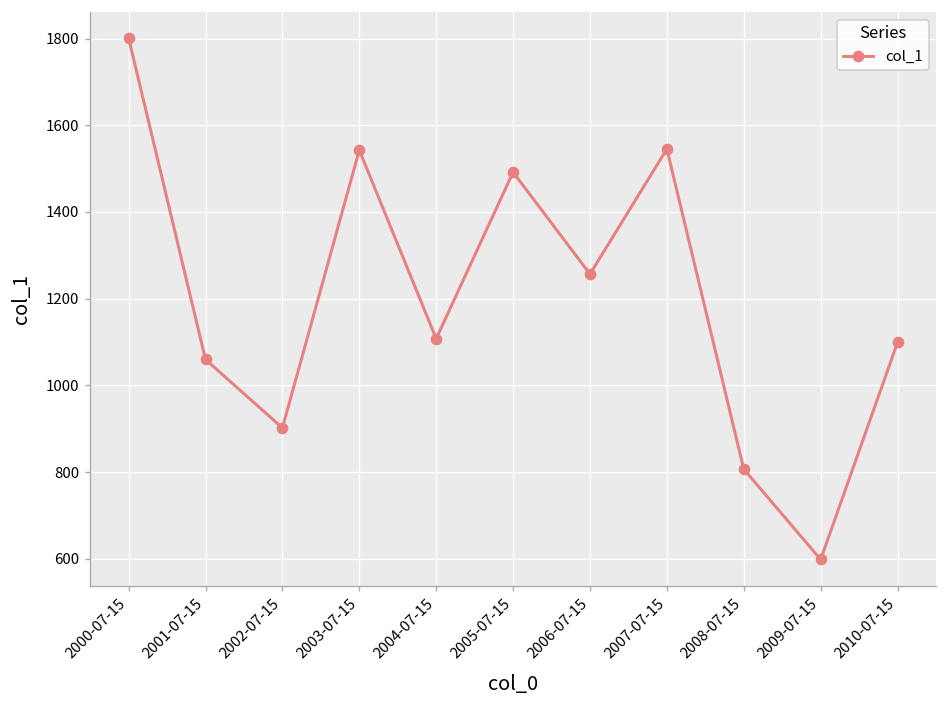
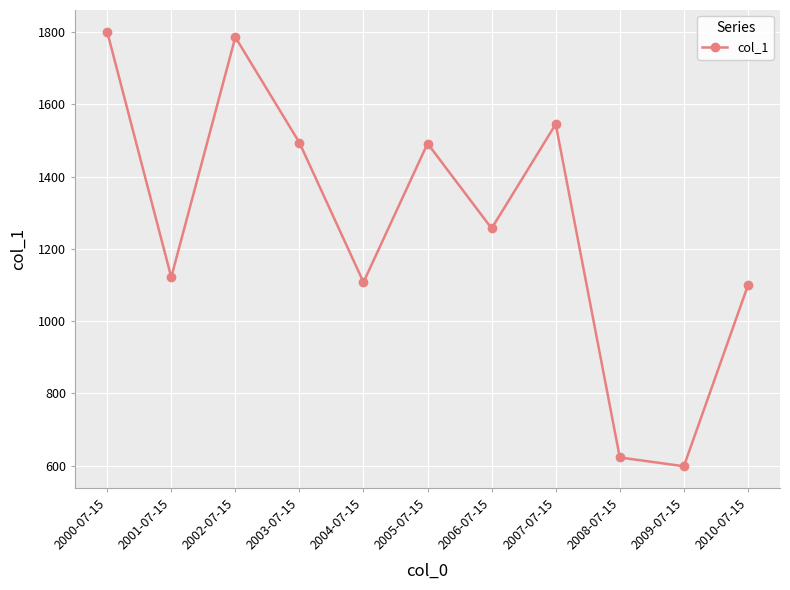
  {
    "2000-07-15": 1800,
-   "2001-07-15": 1060,
-   "2002-07-15": 900,
-   "2003-07-15": 1540,
+   "2001-07-15": 1120,
+   "2002-07-15": 1790,
+   "2003-07-15": 1490,
    "2004-07-15": 1110,
    "2005-07-15": 1490,
    "2006-07-15": 1260,
    "2007-07-15": 1550,
-   "2008-07-15": 810,
+   "2008-07-15": 620,
    "2009-07-15": 600,
    "2010-07-15": 1100
  }
